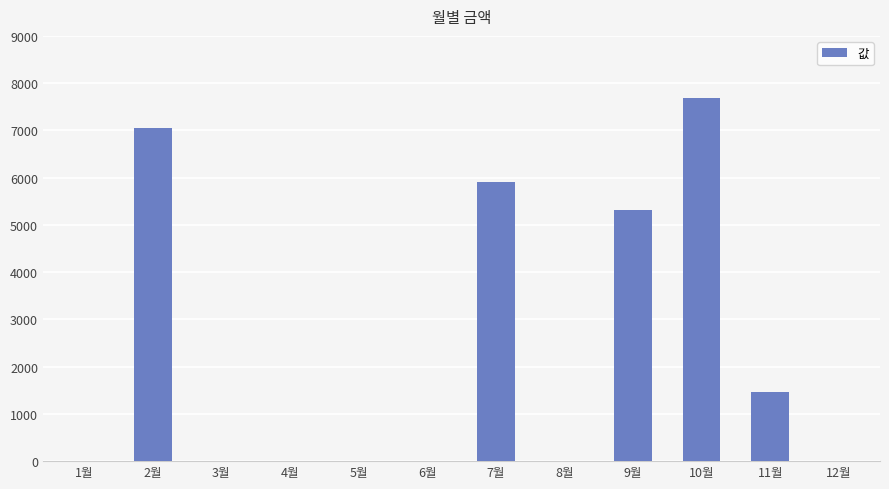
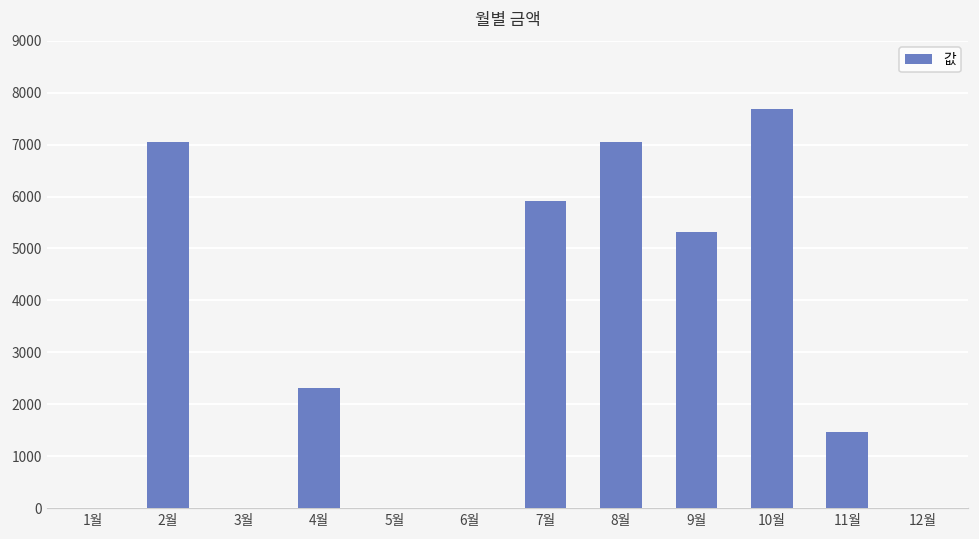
  {
    "1월": 0,
    "2월": 7100,
    "3월": 0,
-   "4월": 0,
+   "4월": 2300,
    "5월": 0,
    "6월": 0,
    "7월": 5900,
-   "8월": 0,
+   "8월": 7100,
    "9월": 5300,
    "10월": 7700,
    "11월": 1500,
    "12월": 0
  }
